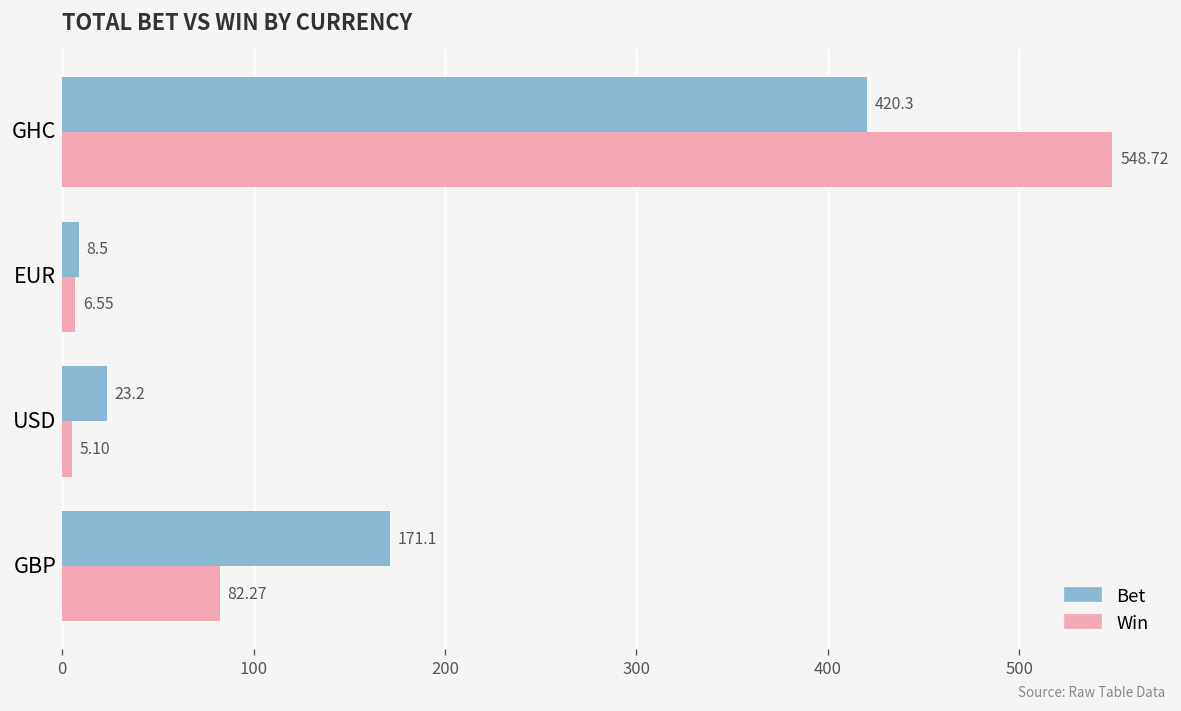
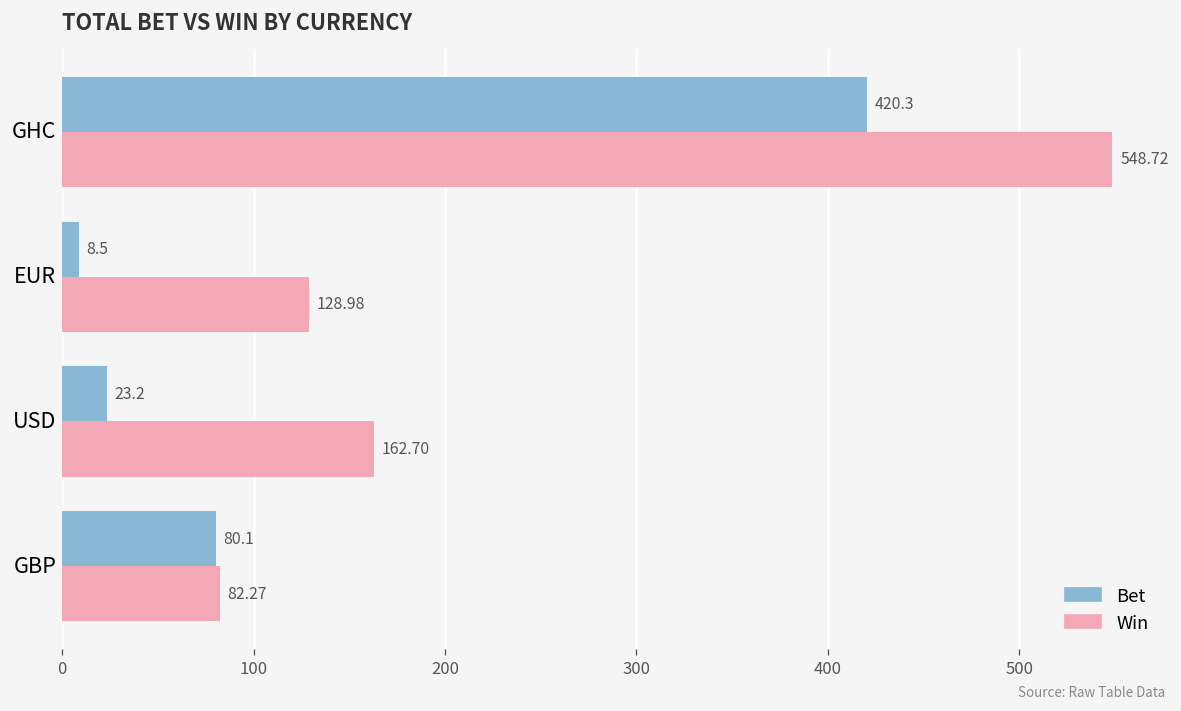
  {
    "Bet": {
      "GHC": 420.3,
      "EUR": 8.5,
      "USD": 23.2,
-     "GBP": 171.1
+     "GBP": 80.1
    },
    "Win": {
      "GHC": 548.72,
-     "EUR": 6.55,
-     "USD": 5.10,
+     "EUR": 128.98,
+     "USD": 162.70,
      "GBP": 82.27
    }
  }
